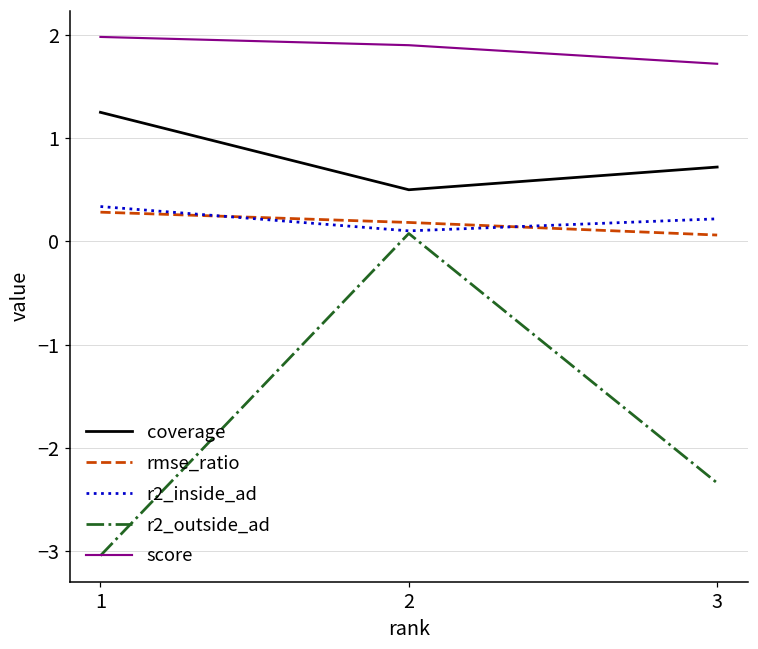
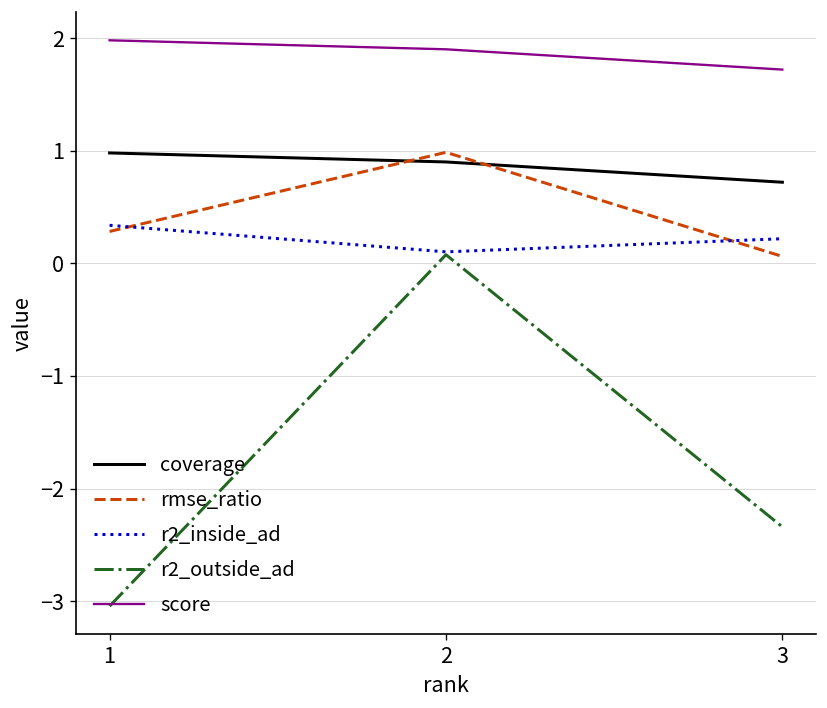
  {
    "coverage": {
-     "1": 1.3,
-     "2": 0.5,
+     "1": 1.0,
+     "2": 0.9,
      "3": 0.7
    },
    "rmse_ratio": {
      "1": 0.3,
-     "2": 0.2,
+     "2": 1.0,
      "3": 0.1
    },
    "r2_inside_ad": {
      "1": 0.3,
      "3": 0.2
    },
    "r2_outside_ad": {
      "1": -3.0,
      "3": -2.3
    },
    "score": {
      "1": 2.0,
      "2": 1.9,
      "3": 1.7
    }
  }
